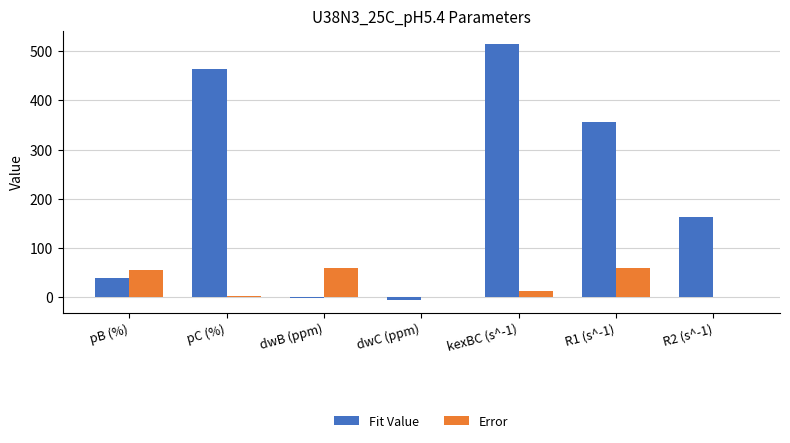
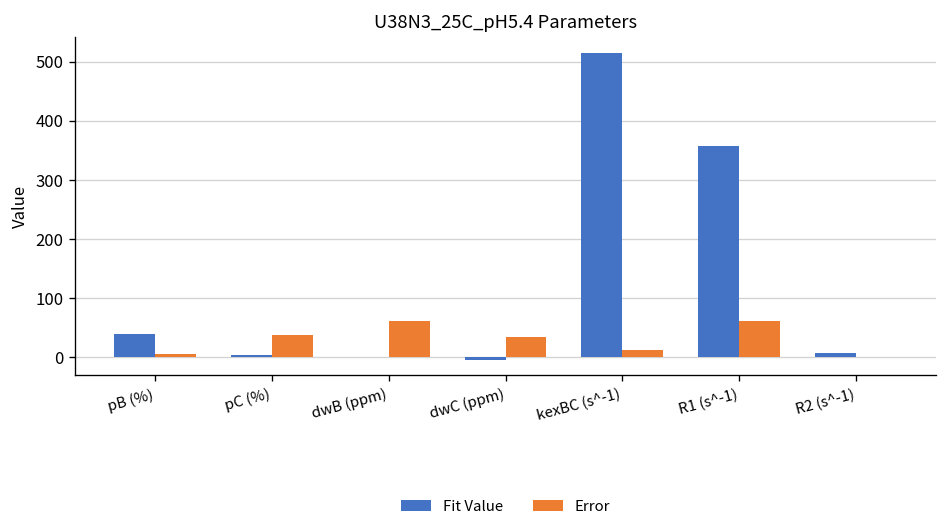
  {
    "Fit Value": {
      "pB (%)": 40,
-     "pC (%)": 460,
+     "pC (%)": 0,
      "kexBC (s^-1)": 520,
      "R1 (s^-1)": 360,
-     "R2 (s^-1)": 160
+     "R2 (s^-1)": 10
    },
    "Error": {
-     "pB (%)": 60,
-     "pC (%)": 0,
+     "pB (%)": 10,
+     "pC (%)": 40,
      "dwB (ppm)": 60,
-     "dwC (ppm)": 0,
+     "dwC (ppm)": 30,
      "kexBC (s^-1)": 10,
      "R1 (s^-1)": 60
    }
  }
